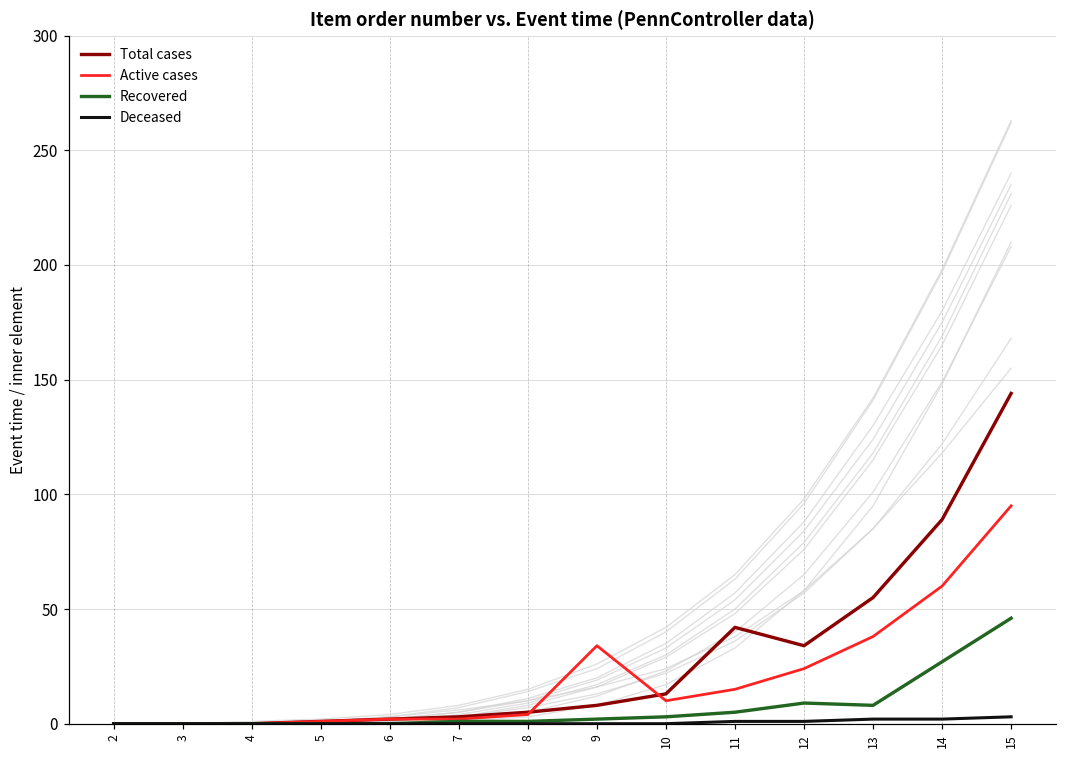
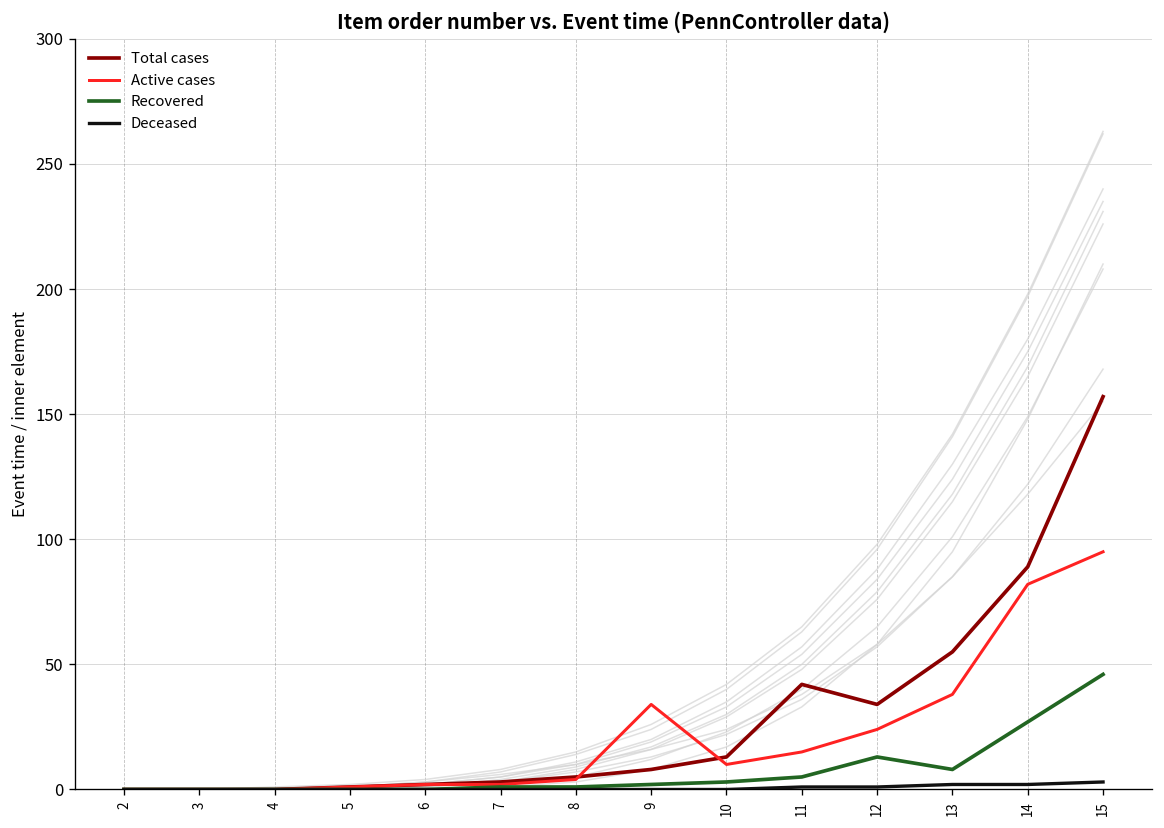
  {
    "Total cases": {
      "10": 13,
      "11": 42,
      "12": 34,
      "13": 55,
      "14": 89,
-     "15": 144
+     "15": 157
    },
    "Active cases": {
      "9": 34,
      "10": 10,
      "11": 15,
      "12": 24,
      "13": 38,
-     "14": 60,
+     "14": 82,
      "15": 95
    },
    "Recovered": {
      "9": 2,
      "10": 3,
      "11": 5,
-     "12": 9,
+     "12": 13,
      "13": 8,
      "14": 27,
      "15": 46
    },
    "Deceased": {
      "9": 0,
      "10": 0,
      "11": 1,
      "12": 1,
      "13": 2,
      "14": 2,
      "15": 3
    }
  }
